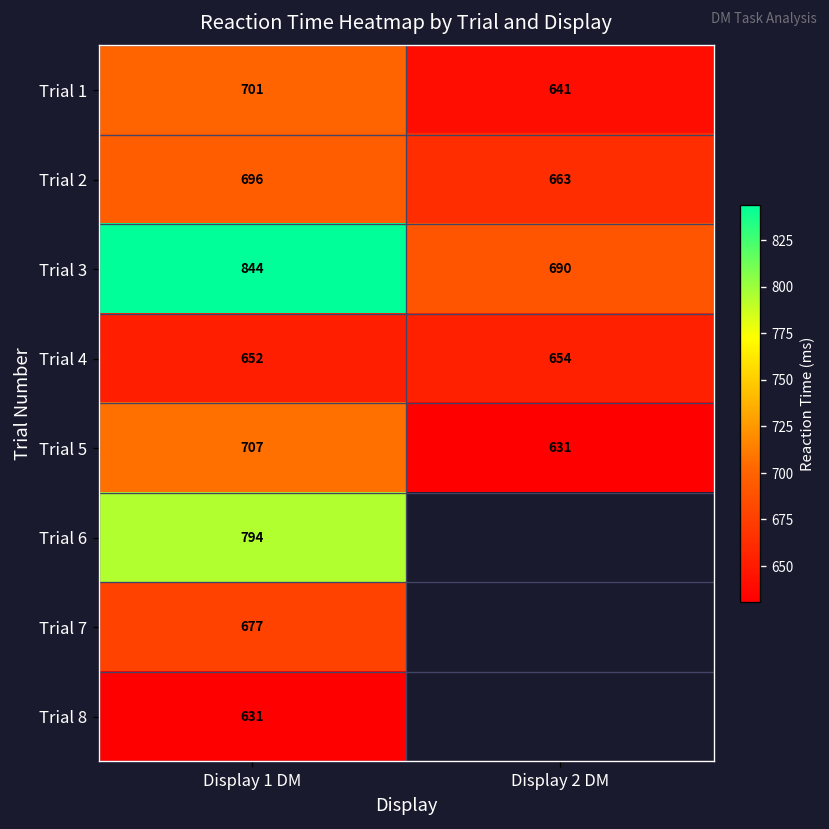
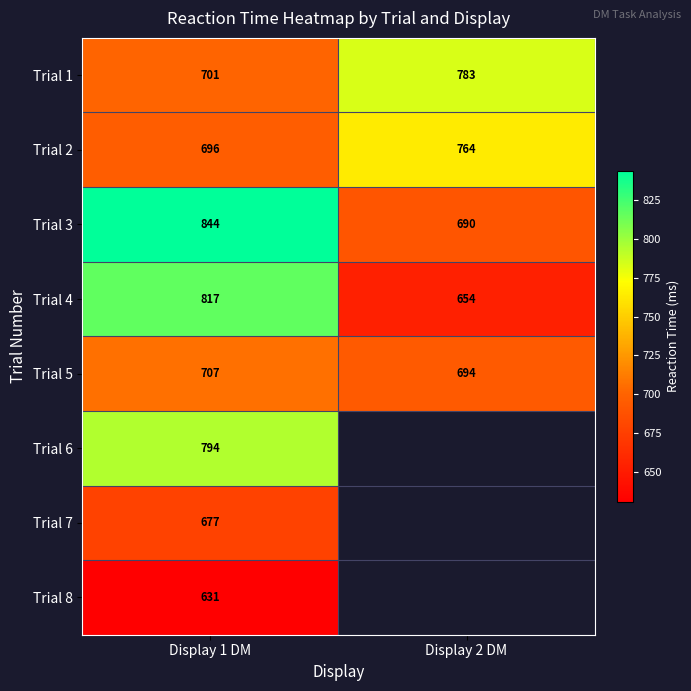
  {
    "Trial 1": {
      "Display 1 DM": 701,
-     "Display 2 DM": 641
+     "Display 2 DM": 783
    },
    "Trial 2": {
      "Display 1 DM": 696,
-     "Display 2 DM": 663
+     "Display 2 DM": 764
    },
    "Trial 3": {
      "Display 1 DM": 844,
      "Display 2 DM": 690
    },
    "Trial 4": {
-     "Display 1 DM": 652,
+     "Display 1 DM": 817,
      "Display 2 DM": 654
    },
    "Trial 5": {
      "Display 1 DM": 707,
-     "Display 2 DM": 631
+     "Display 2 DM": 694
    },
    "Trial 6": {
      "Display 1 DM": 794
    },
    "Trial 7": {
      "Display 1 DM": 677
    },
    "Trial 8": {
      "Display 1 DM": 631
    }
  }
